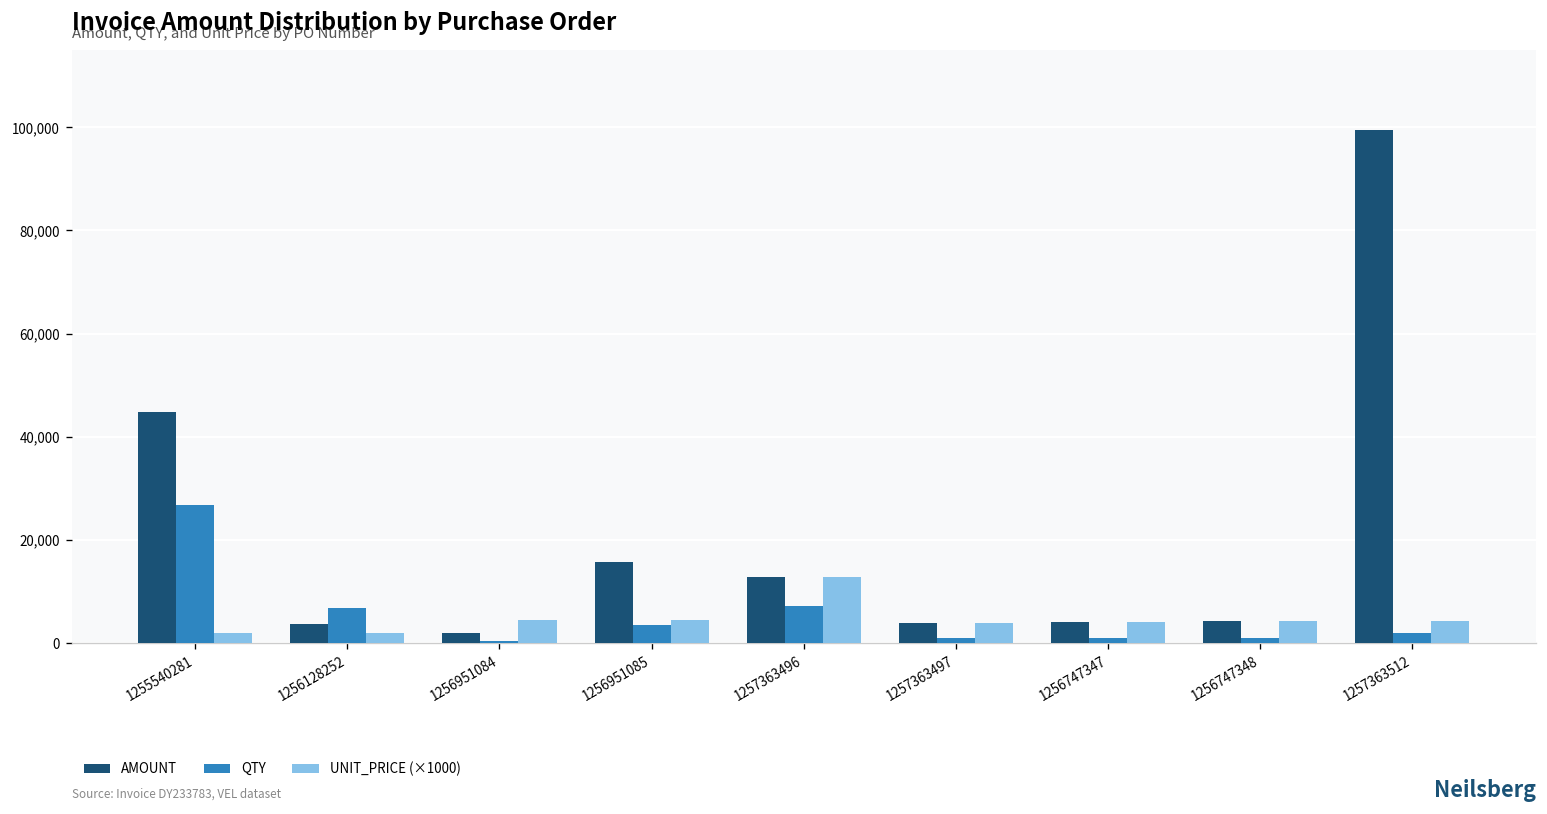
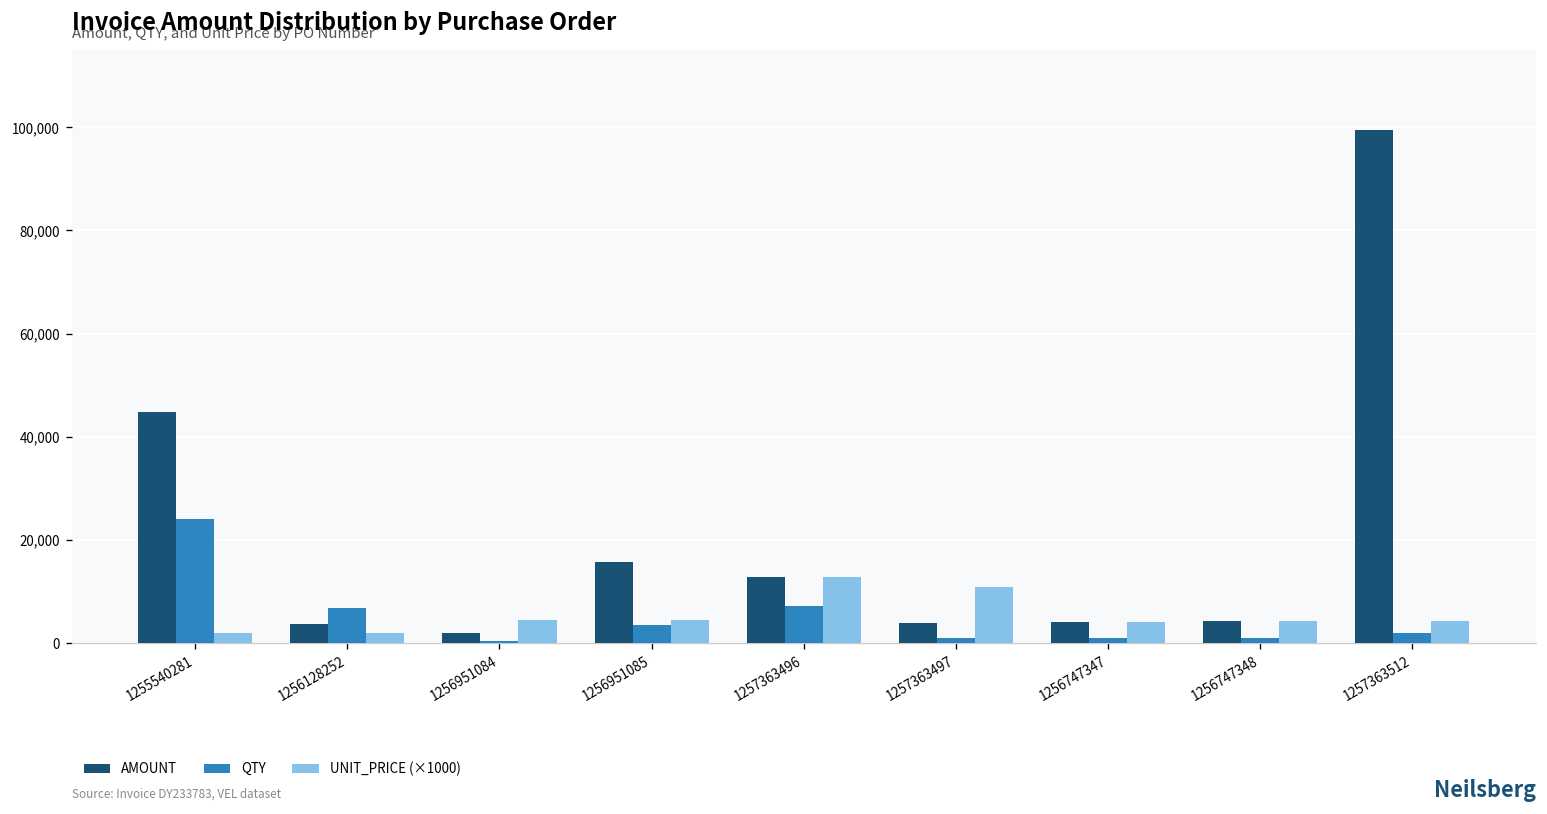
  {
    "AMOUNT": {
      "1255540281": "45,000",
      "1256128252": "4,000",
      "1256951084": "2,000",
      "1256951085": "16,000",
      "1257363496": "13,000",
      "1257363497": "4,000",
      "1256747347": "4,000",
      "1256747348": "4,000",
      "1257363512": "100,000"
    },
    "QTY": {
-     "1255540281": "27,000",
+     "1255540281": "24,000",
      "1256128252": "7,000",
      "1256951085": "4,000",
      "1257363496": "7,000",
      "1257363497": "1,000",
      "1256747347": "1,000",
      "1256747348": "1,000",
      "1257363512": "2,000"
    },
    "UNIT_PRICE (×1000)": {
      "1255540281": "2,000",
      "1256128252": "2,000",
      "1256951084": "4,000",
      "1256951085": "4,000",
      "1257363496": "13,000",
-     "1257363497": "4,000",
+     "1257363497": "11,000",
      "1256747347": "4,000",
      "1256747348": "4,000",
      "1257363512": "4,000"
    }
  }
